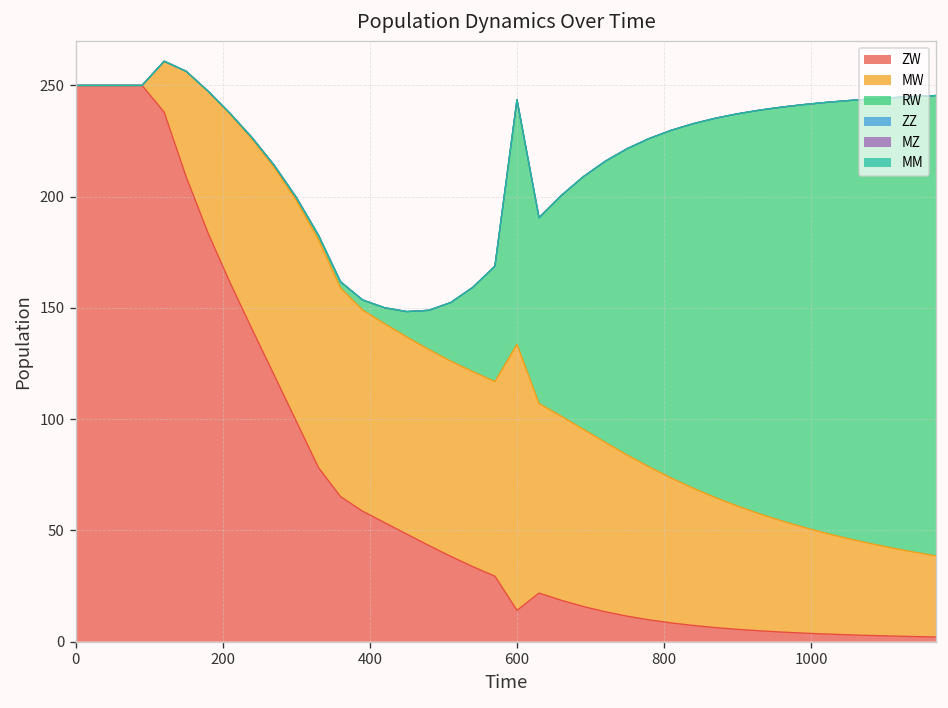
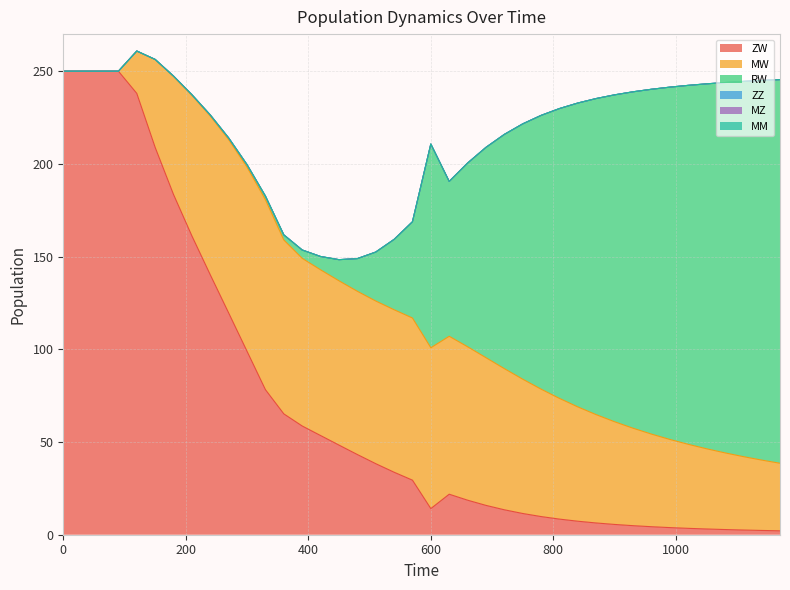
  {
    "ZW": {
      "600": 14
    },
    "MW": {
-     "600": 120
+     "600": 87
    }
  }
